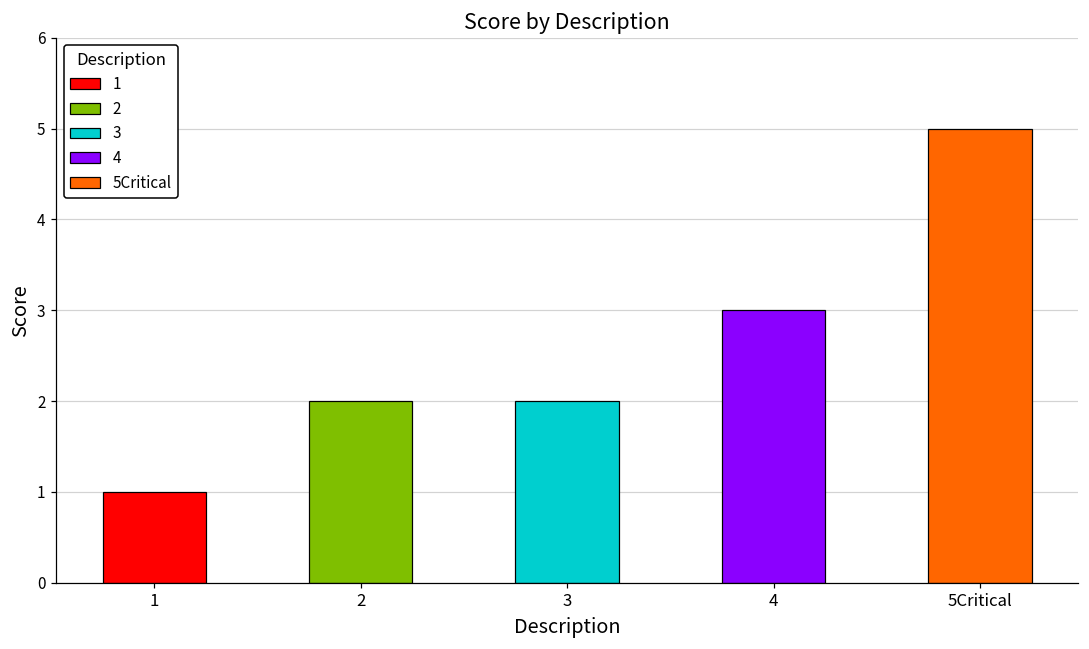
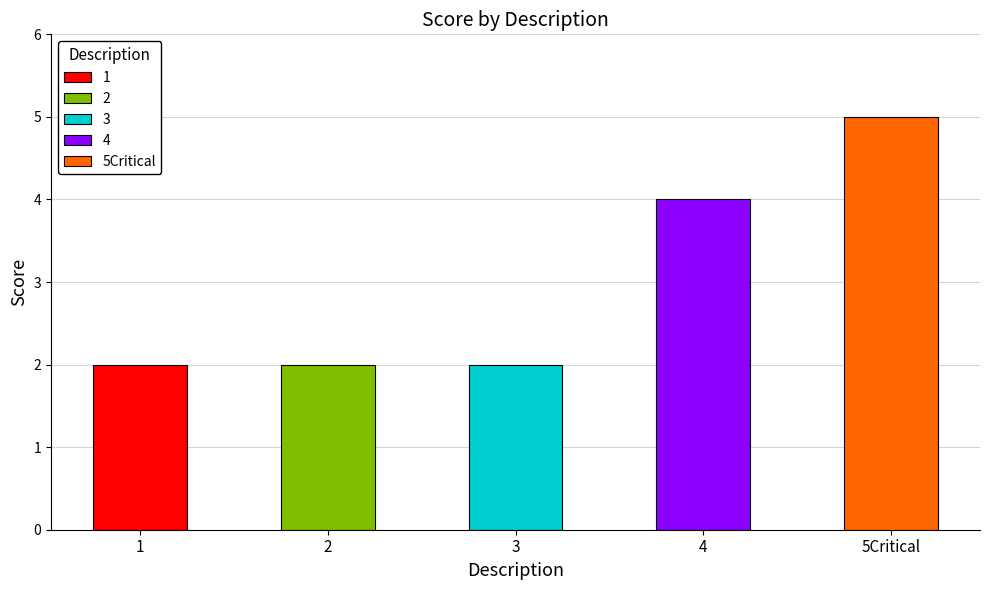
  {
-   "1": 1,
+   "1": 2,
    "2": 2,
    "3": 2,
-   "4": 3,
+   "4": 4,
    "5Critical": 5
  }
